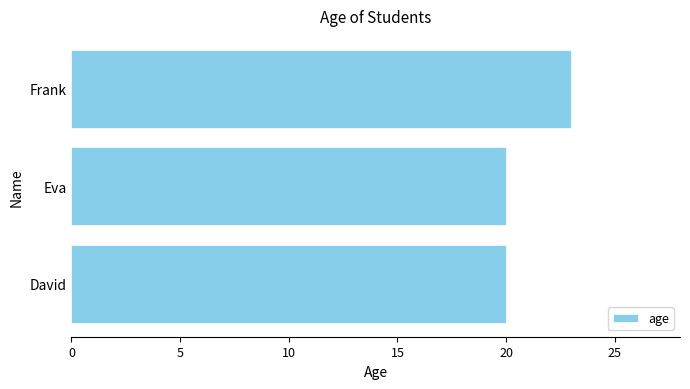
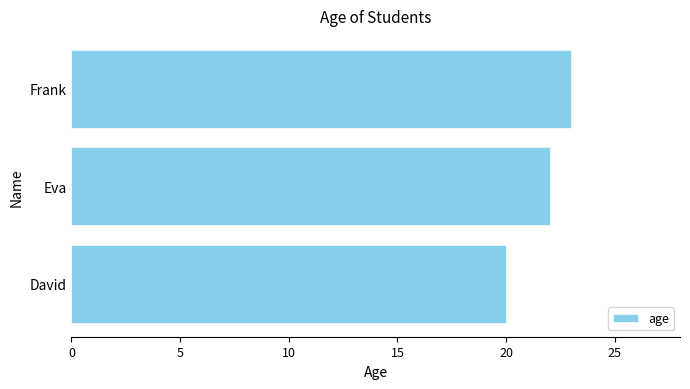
  {
    "Frank": 23,
-   "Eva": 20,
+   "Eva": 22,
    "David": 20
  }
